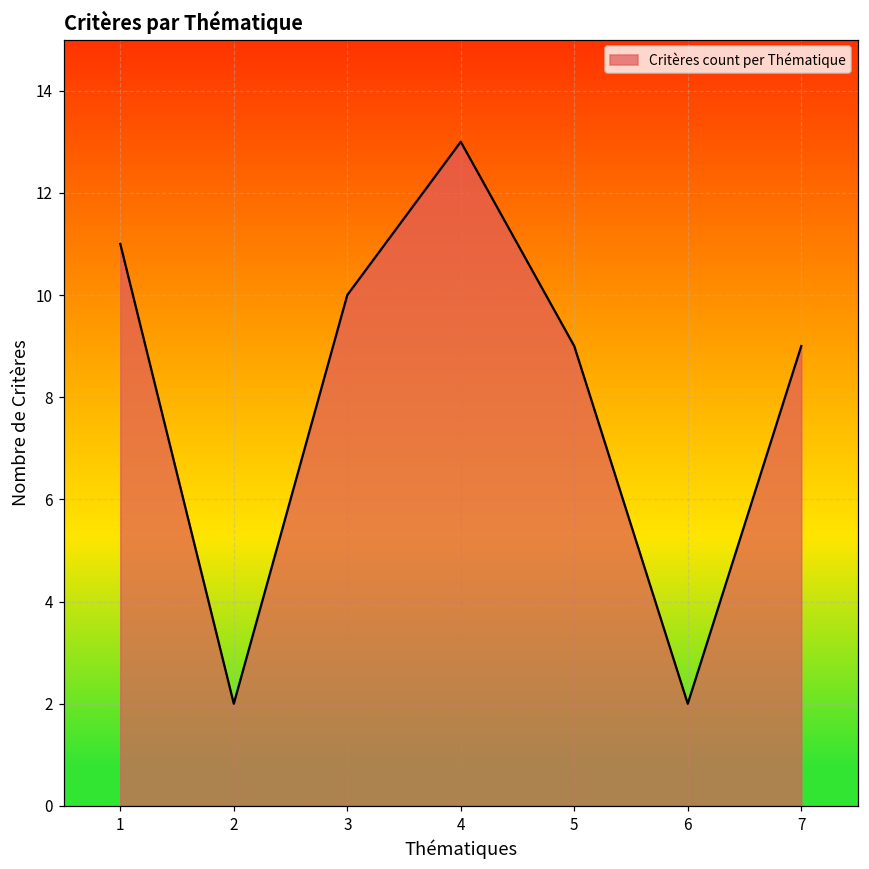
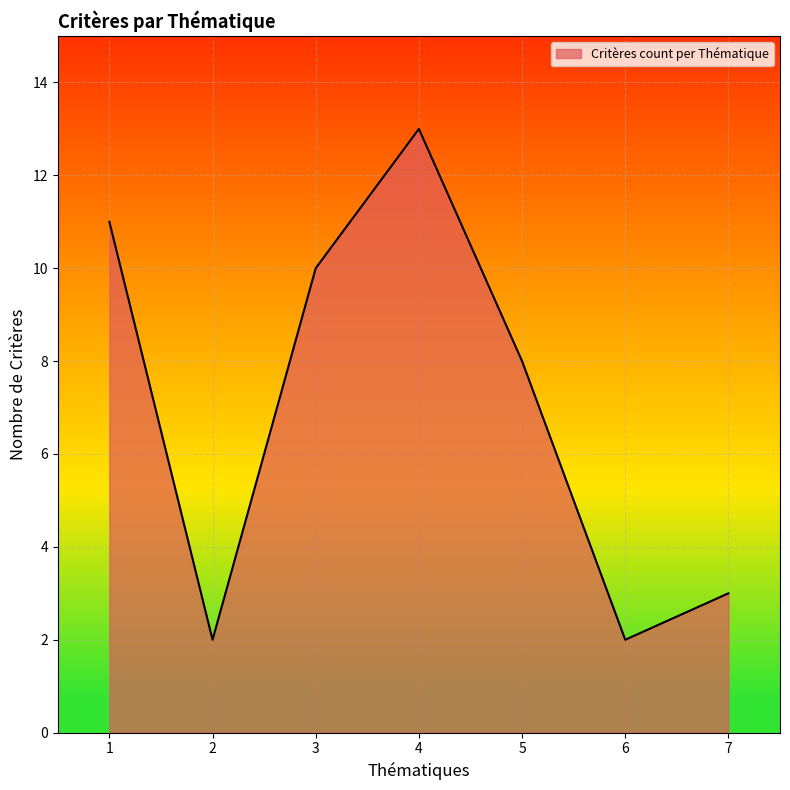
  {
    "1": 11,
    "2": 2,
    "3": 10,
    "4": 13,
-   "5": 9,
+   "5": 8,
    "6": 2,
-   "7": 9
+   "7": 3
  }
